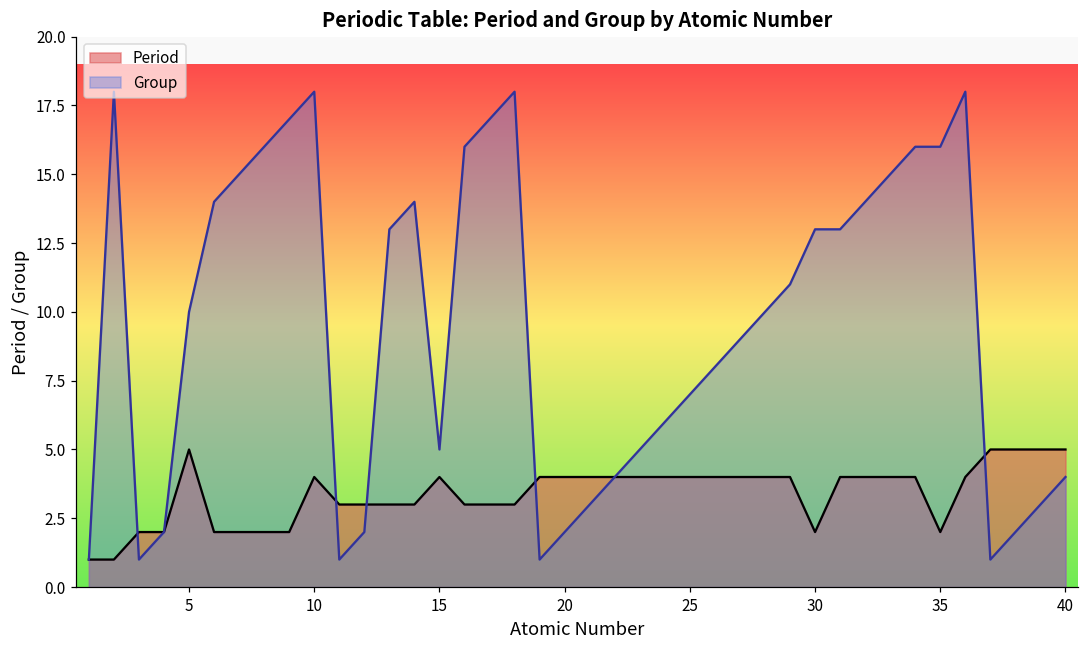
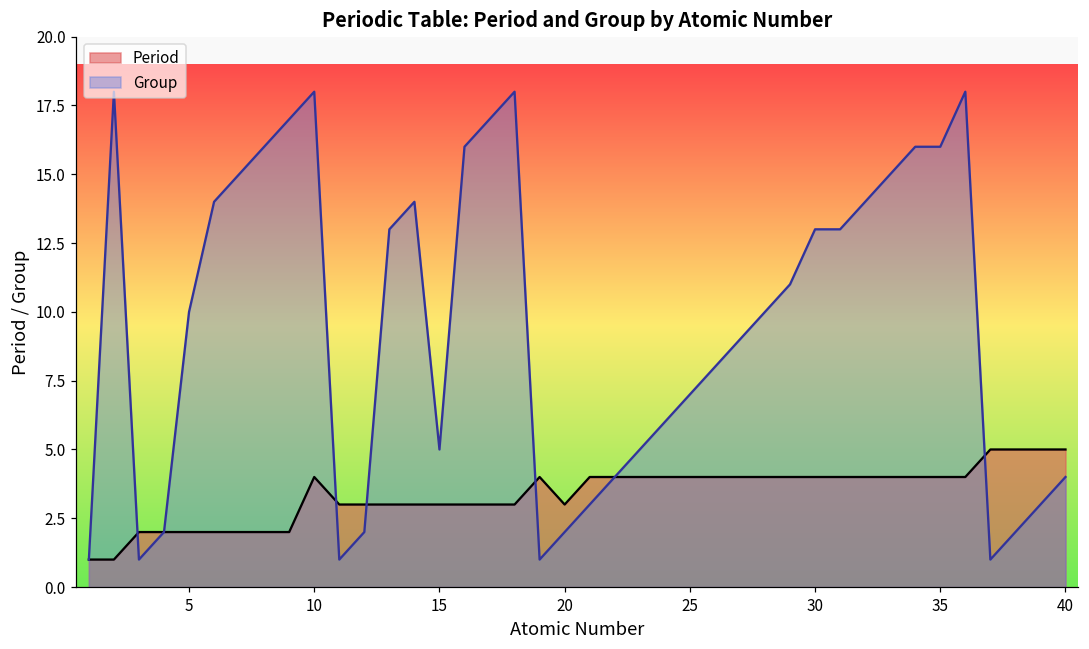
  {
    "Period": {
-     "5": 5,
+     "5": 2,
      "10": 4,
-     "15": 4,
-     "20": 4,
+     "15": 3,
+     "20": 3,
      "25": 4,
-     "30": 2,
-     "35": 2,
+     "30": 4,
+     "35": 4,
      "40": 5
    },
    "Group": {
      "5": 10,
      "10": 18,
      "15": 5,
      "20": 2,
      "25": 7,
      "30": 13,
      "35": 16,
      "40": 4
    }
  }
